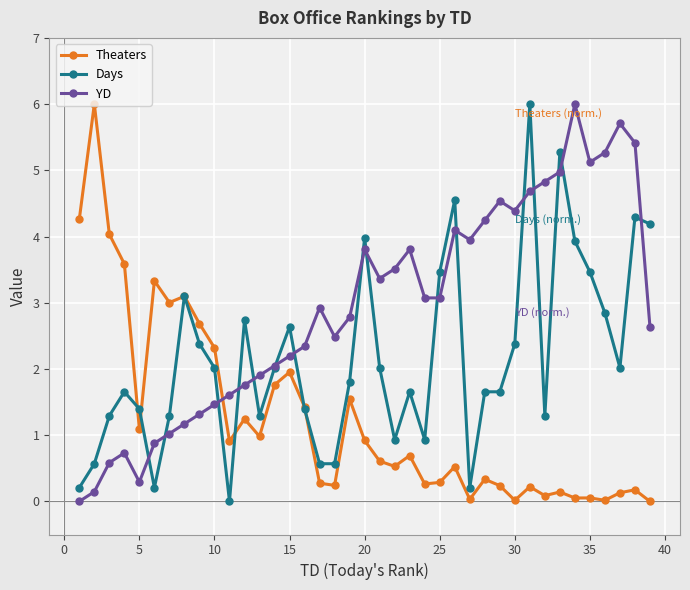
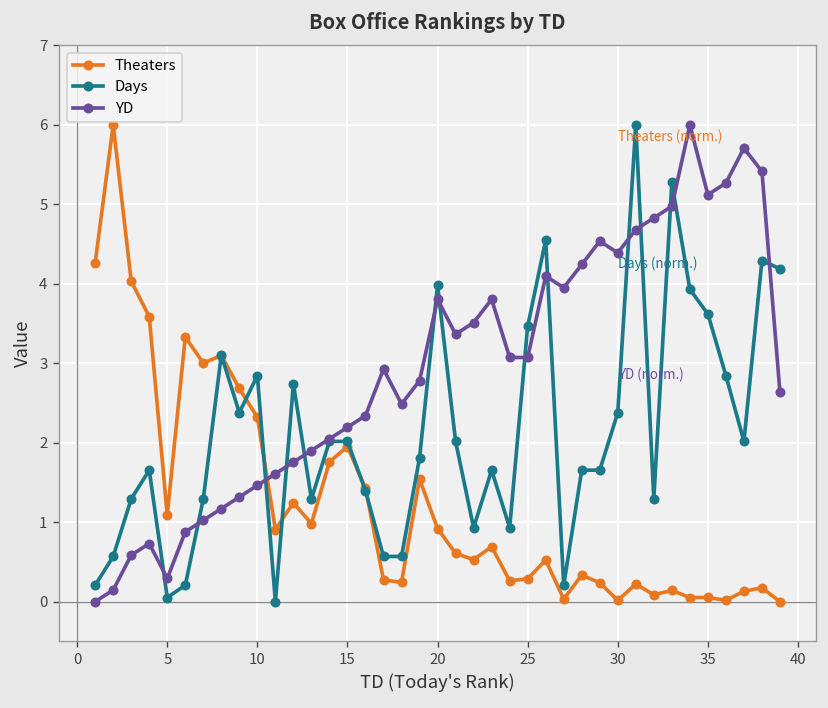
  {
    "Theaters": {
      "5": 1.1,
      "10": 2.3,
      "15": 2.0,
      "20": 0.9,
      "25": 0.3,
      "30": 0.0,
      "35": 0.1
    },
    "Days": {
-     "5": 1.4,
-     "10": 2.0,
-     "15": 2.6,
+     "5": 0.1,
+     "10": 2.8,
+     "15": 2.0,
      "20": 4.0,
      "25": 3.5,
      "30": 2.4,
-     "35": 3.5
+     "35": 3.6
    },
    "YD": {
      "5": 0.3,
      "10": 1.5,
      "15": 2.2,
      "20": 3.8,
      "25": 3.1,
      "30": 4.4,
      "35": 5.1
    }
  }
